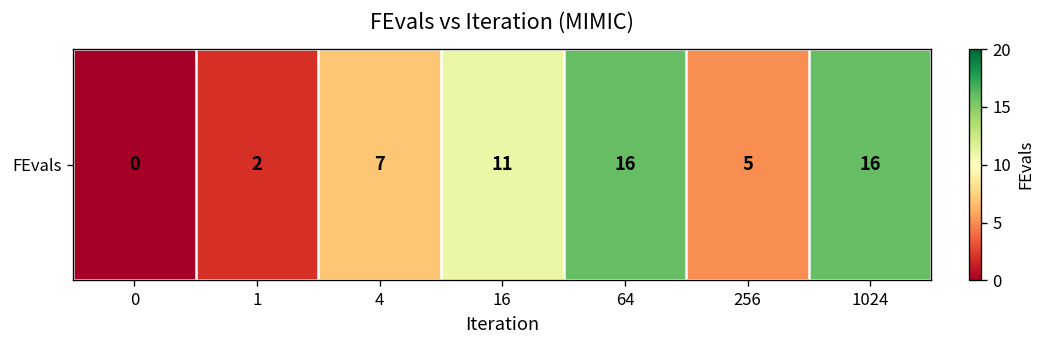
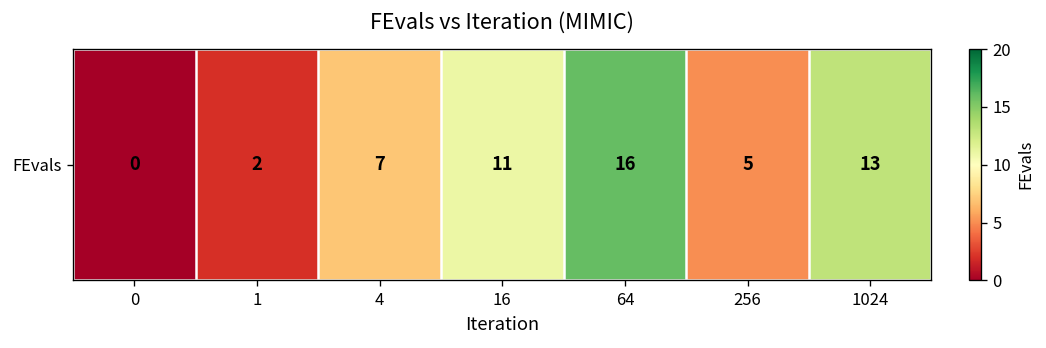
  {
    "FEvals": {
      "0": 0,
      "1": 2,
      "4": 7,
      "16": 11,
      "64": 16,
      "256": 5,
-     "1024": 16
+     "1024": 13
    }
  }
